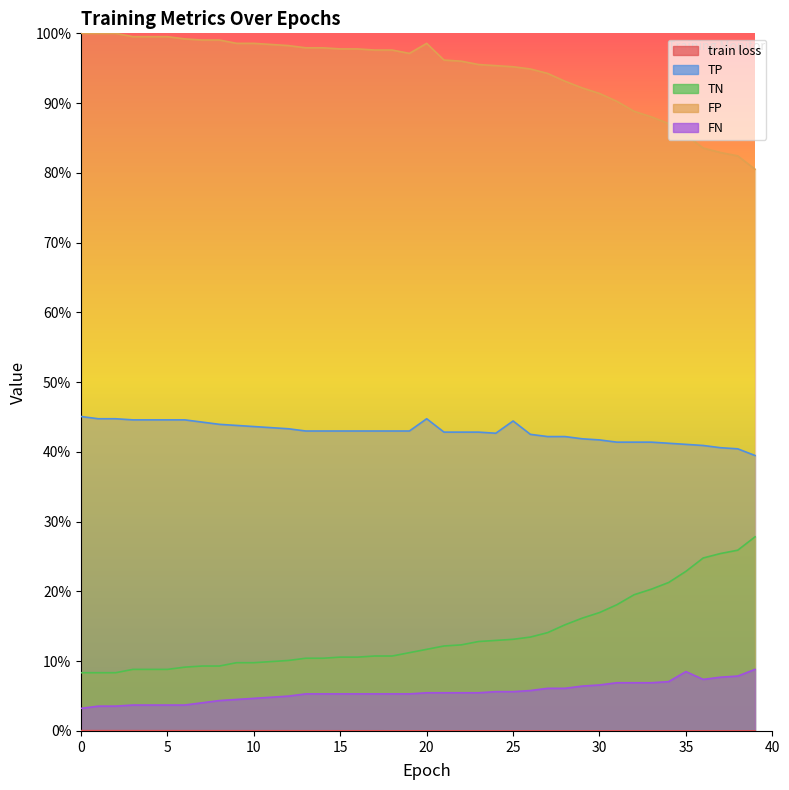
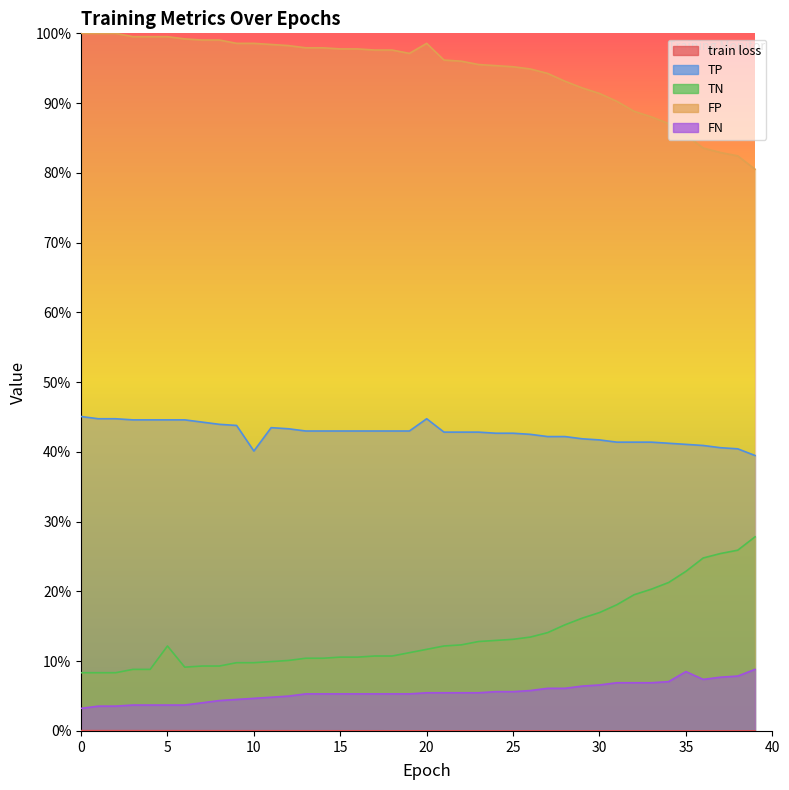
  {
    "train loss": {
      "0": "0%",
      "5": "0%",
      "10": "0%",
      "15": "0%",
      "20": "0%",
      "25": "0%",
      "30": "0%",
      "35": "0%"
    },
    "TP": {
      "0": "45%",
      "5": "45%",
-     "10": "44%",
+     "10": "40%",
      "15": "43%",
      "20": "45%",
-     "25": "44%",
+     "25": "43%",
      "30": "42%",
      "35": "41%"
    },
    "TN": {
      "0": "8%",
-     "5": "9%",
+     "5": "12%",
      "10": "10%",
      "15": "11%",
      "20": "12%",
      "25": "13%",
      "30": "17%",
      "35": "23%"
    },
    "FP": {
      "0": "100%",
      "5": "100%",
      "10": "99%",
      "15": "98%",
      "20": "99%",
      "25": "95%",
      "30": "91%"
    },
    "FN": {
      "0": "3%",
      "5": "4%",
      "10": "5%",
      "15": "5%",
      "20": "5%",
      "25": "6%",
      "30": "7%",
      "35": "9%"
    }
  }
